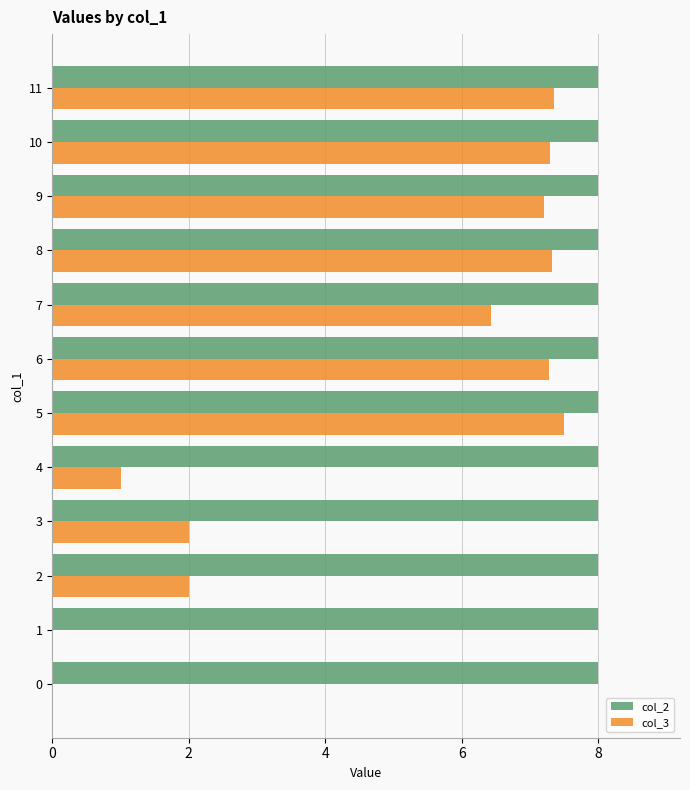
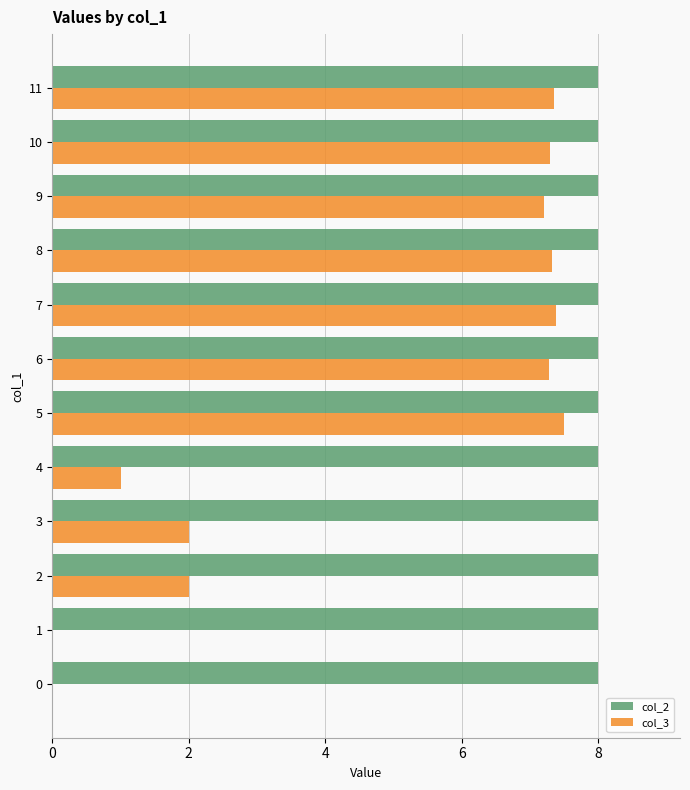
  {
    "col_2": {
      "11": 8.0,
      "10": 8.0,
      "9": 8.0,
      "8": 8.0,
      "7": 8.0,
      "6": 8.0,
      "5": 8.0,
      "4": 8.0,
      "3": 8.0,
      "2": 8.0,
      "1": 8.0,
      "0": 8.0
    },
    "col_3": {
      "11": 7.4,
      "10": 7.3,
      "9": 7.2,
      "8": 7.3,
-     "7": 6.4,
+     "7": 7.4,
      "6": 7.3,
      "5": 7.5,
      "4": 1.0,
      "3": 2.0,
      "2": 2.0,
      "1": 0.0,
      "0": 0.0
    }
  }
